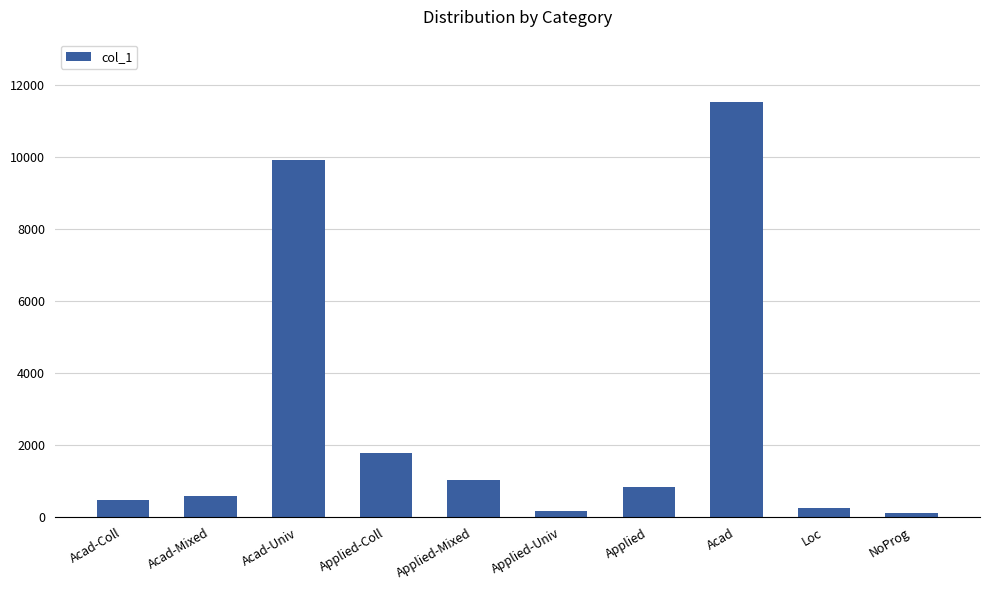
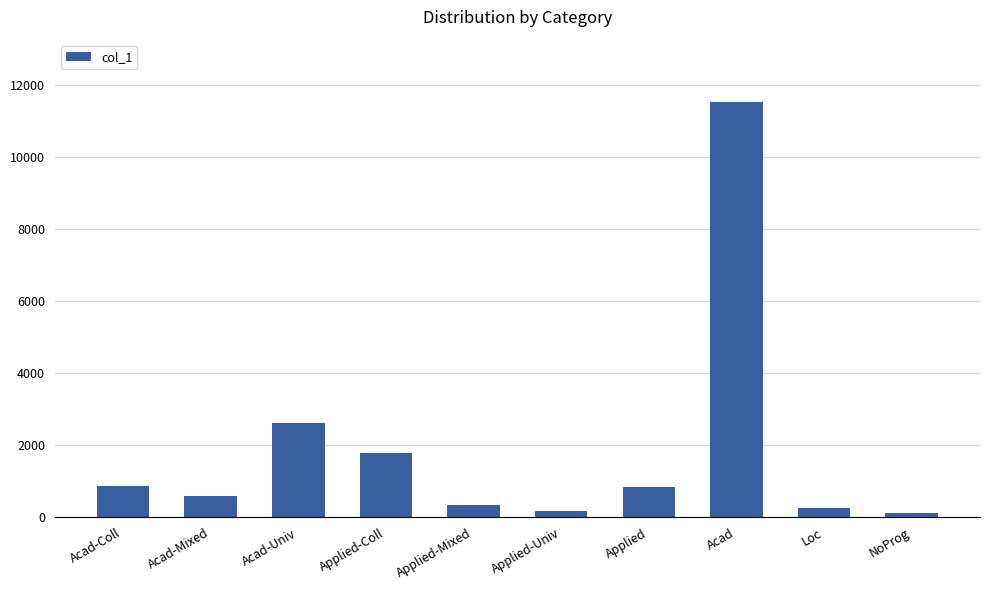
  {
-   "Acad-Coll": 500,
+   "Acad-Coll": 900,
    "Acad-Mixed": 600,
-   "Acad-Univ": 9900,
+   "Acad-Univ": 2600,
    "Applied-Coll": 1800,
-   "Applied-Mixed": 1000,
+   "Applied-Mixed": 300,
    "Applied-Univ": 200,
    "Applied": 800,
    "Acad": 11500,
    "Loc": 200,
    "NoProg": 100
  }
